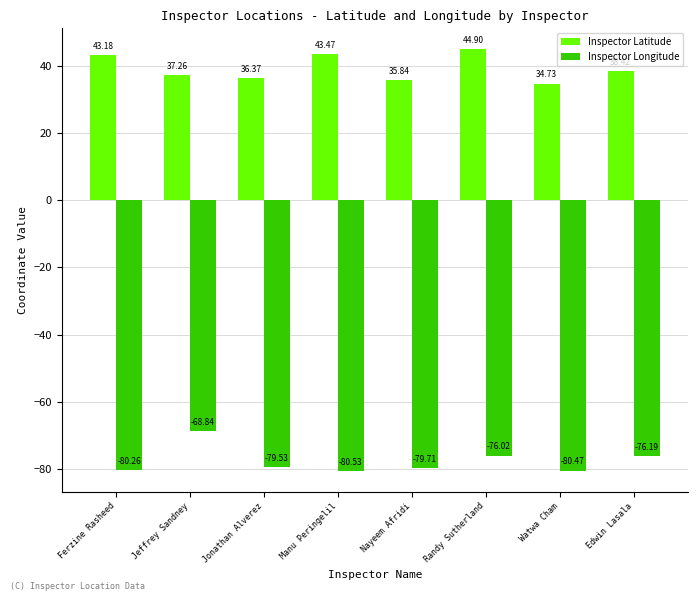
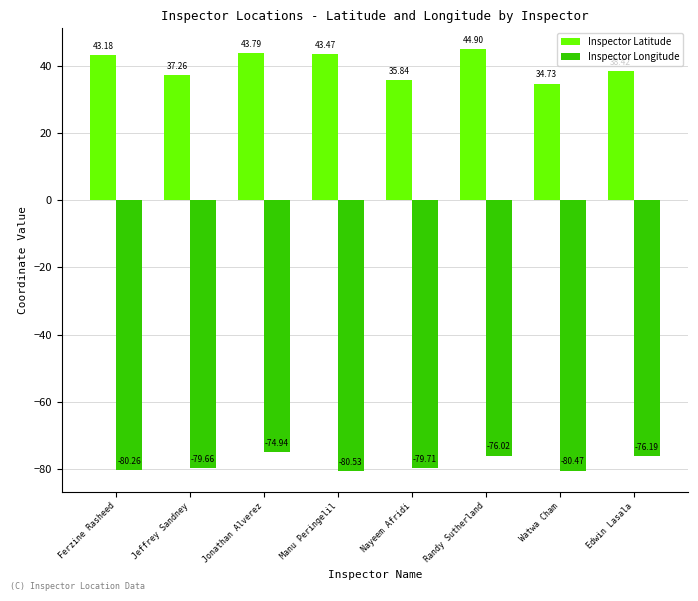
  {
    "Inspector Latitude": {
      "Ferzine Rasheed": 43.18,
      "Jeffrey Sandney": 37.26,
-     "Jonathan Alverez": 36.37,
+     "Jonathan Alverez": 43.79,
      "Manu Peringelil": 43.47,
      "Nayeem Afridi": 35.84,
      "Randy Sutherland": 44.90,
      "Watwa Cham": 34.73
    },
    "Inspector Longitude": {
      "Ferzine Rasheed": -80.26,
-     "Jeffrey Sandney": -68.84,
-     "Jonathan Alverez": -79.53,
+     "Jeffrey Sandney": -79.66,
+     "Jonathan Alverez": -74.94,
      "Manu Peringelil": -80.53,
      "Nayeem Afridi": -79.71,
      "Randy Sutherland": -76.02,
      "Watwa Cham": -80.47,
      "Edwin Lasala": -76.19
    }
  }
